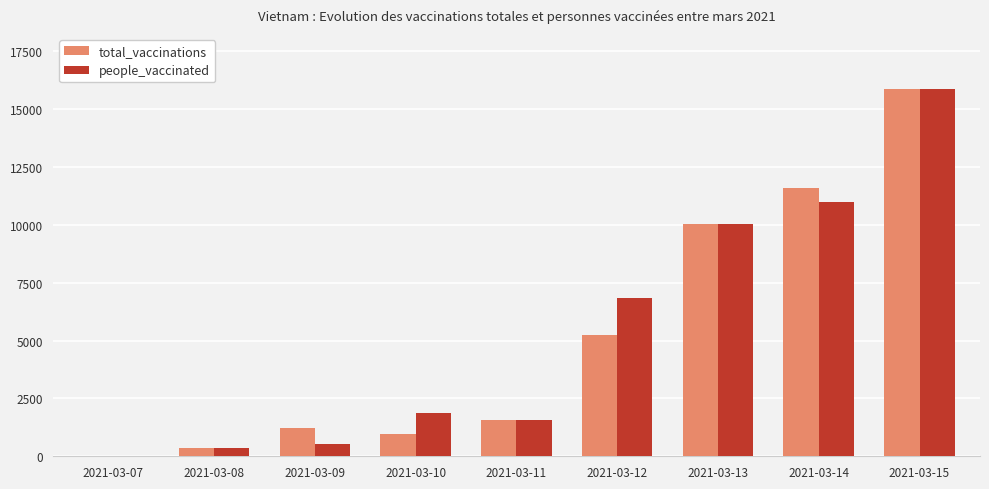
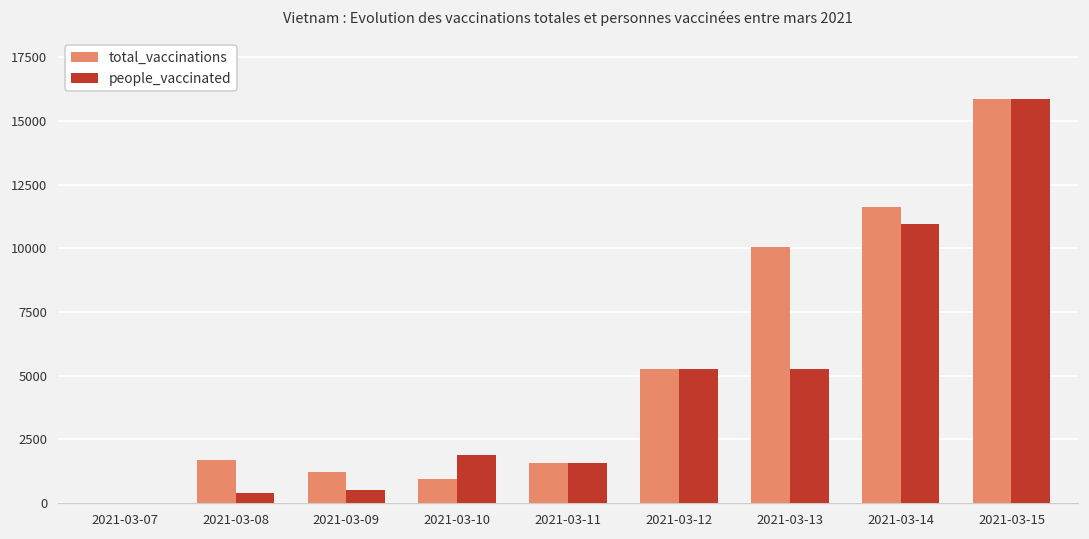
  {
    "total_vaccinations": {
      "2021-03-07": 0,
-     "2021-03-08": 400,
+     "2021-03-08": 1700,
      "2021-03-09": 1200,
      "2021-03-10": 1000,
      "2021-03-11": 1600,
      "2021-03-12": 5200,
      "2021-03-13": 10000,
      "2021-03-14": 11600,
      "2021-03-15": 15900
    },
    "people_vaccinated": {
      "2021-03-07": 0,
      "2021-03-08": 400,
      "2021-03-09": 500,
      "2021-03-10": 1900,
      "2021-03-11": 1600,
-     "2021-03-12": 6800,
-     "2021-03-13": 10000,
+     "2021-03-12": 5200,
+     "2021-03-13": 5200,
      "2021-03-14": 11000,
      "2021-03-15": 15900
    }
  }
